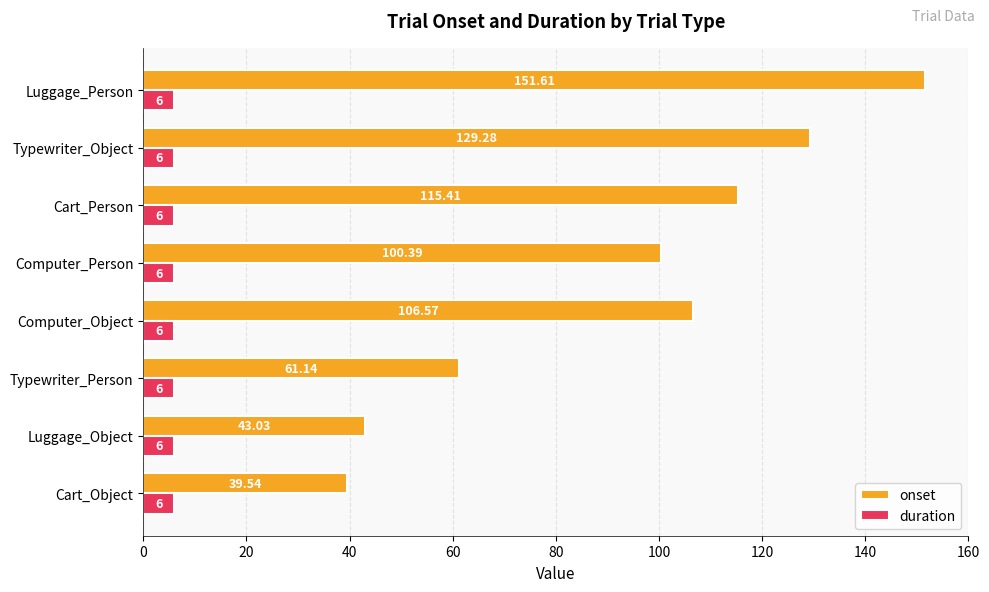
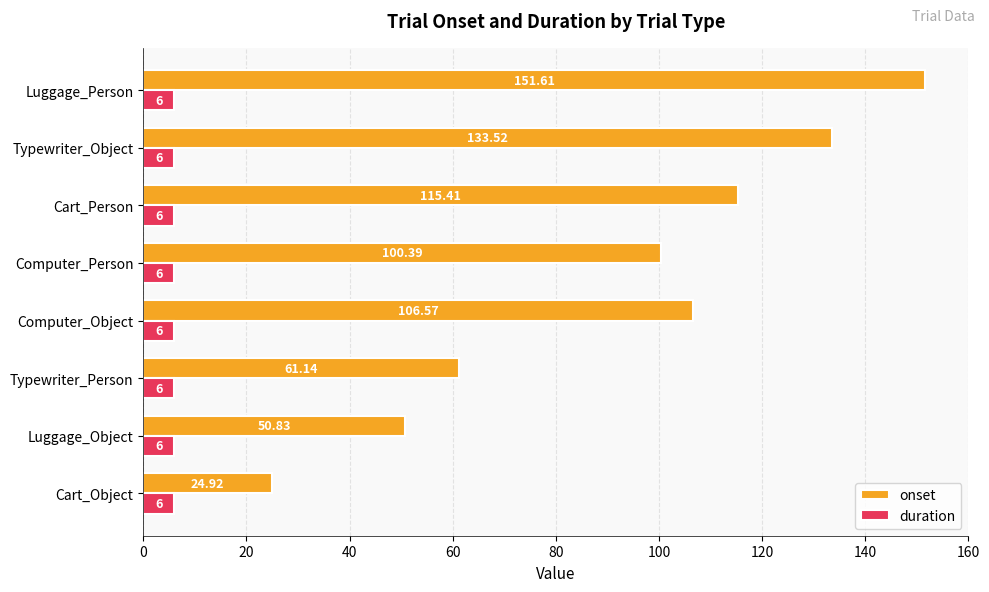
  {
    "onset": {
      "Luggage_Person": 151.61,
-     "Typewriter_Object": 129.28,
+     "Typewriter_Object": 133.52,
      "Cart_Person": 115.41,
      "Computer_Person": 100.39,
      "Computer_Object": 106.57,
      "Typewriter_Person": 61.14,
-     "Luggage_Object": 43.03,
-     "Cart_Object": 39.54
+     "Luggage_Object": 50.83,
+     "Cart_Object": 24.92
    },
    "duration": {
      "Luggage_Person": 6,
      "Typewriter_Object": 6,
      "Cart_Person": 6,
      "Computer_Person": 6,
      "Computer_Object": 6,
      "Typewriter_Person": 6,
      "Luggage_Object": 6,
      "Cart_Object": 6
    }
  }
